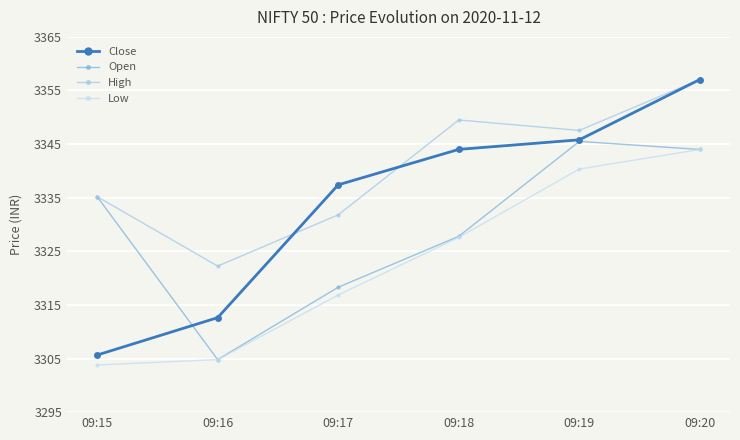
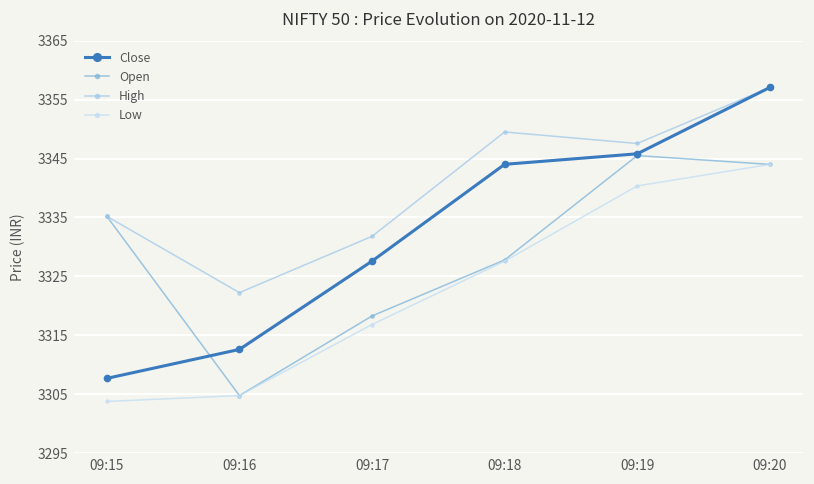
  {
    "Close": {
-     "09:15": 3306,
+     "09:15": 3308,
      "09:16": 3313,
-     "09:17": 3337,
+     "09:17": 3328,
      "09:18": 3344
    }
  }
